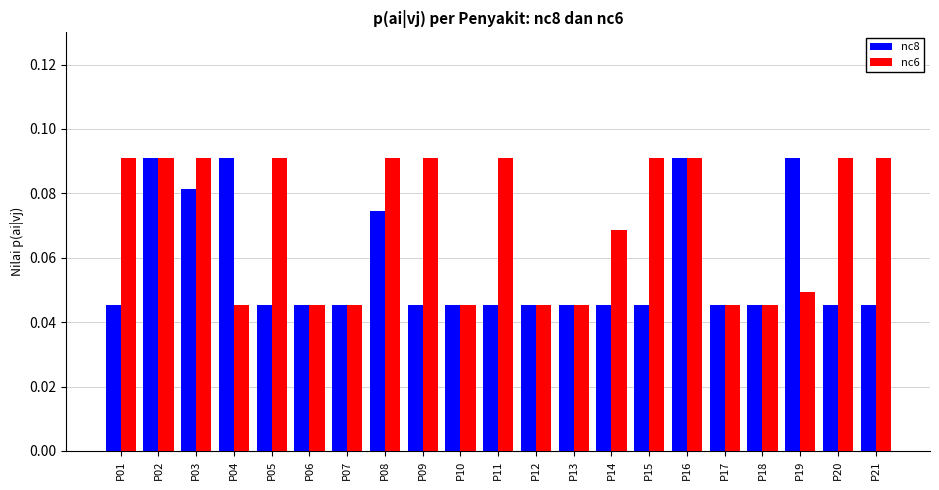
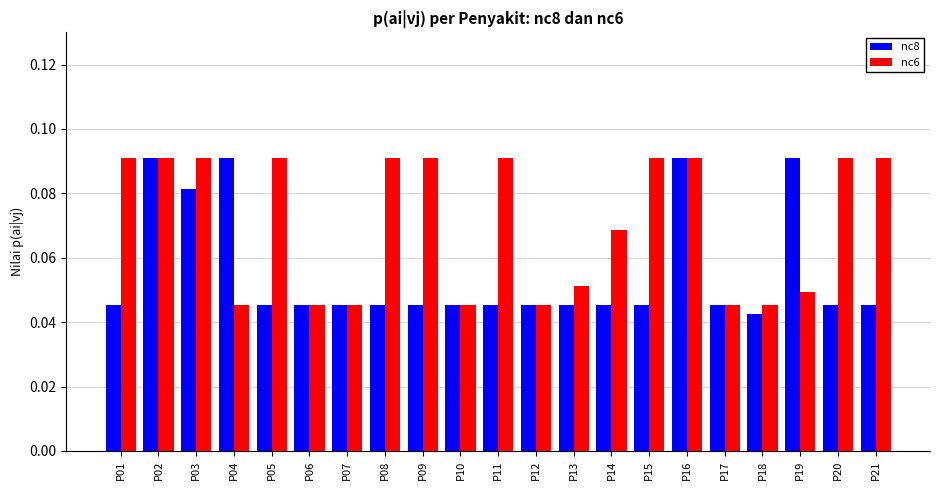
  {
    "nc8": {
      "P01": 0.045,
      "P02": 0.091,
      "P03": 0.081,
      "P04": 0.091,
      "P05": 0.045,
      "P06": 0.045,
      "P07": 0.045,
-     "P08": 0.075,
+     "P08": 0.045,
      "P09": 0.045,
      "P10": 0.045,
      "P11": 0.045,
      "P12": 0.045,
      "P13": 0.045,
      "P14": 0.045,
      "P15": 0.045,
      "P16": 0.091,
      "P17": 0.045,
-     "P18": 0.045,
+     "P18": 0.043,
      "P19": 0.091,
      "P20": 0.045,
      "P21": 0.045
    },
    "nc6": {
      "P01": 0.091,
      "P02": 0.091,
      "P03": 0.091,
      "P04": 0.045,
      "P05": 0.091,
      "P06": 0.045,
      "P07": 0.045,
      "P08": 0.091,
      "P09": 0.091,
      "P10": 0.045,
      "P11": 0.091,
      "P12": 0.045,
-     "P13": 0.045,
+     "P13": 0.051,
      "P14": 0.069,
      "P15": 0.091,
      "P16": 0.091,
      "P17": 0.045,
      "P18": 0.045,
      "P19": 0.049,
      "P20": 0.091,
      "P21": 0.091
    }
  }
